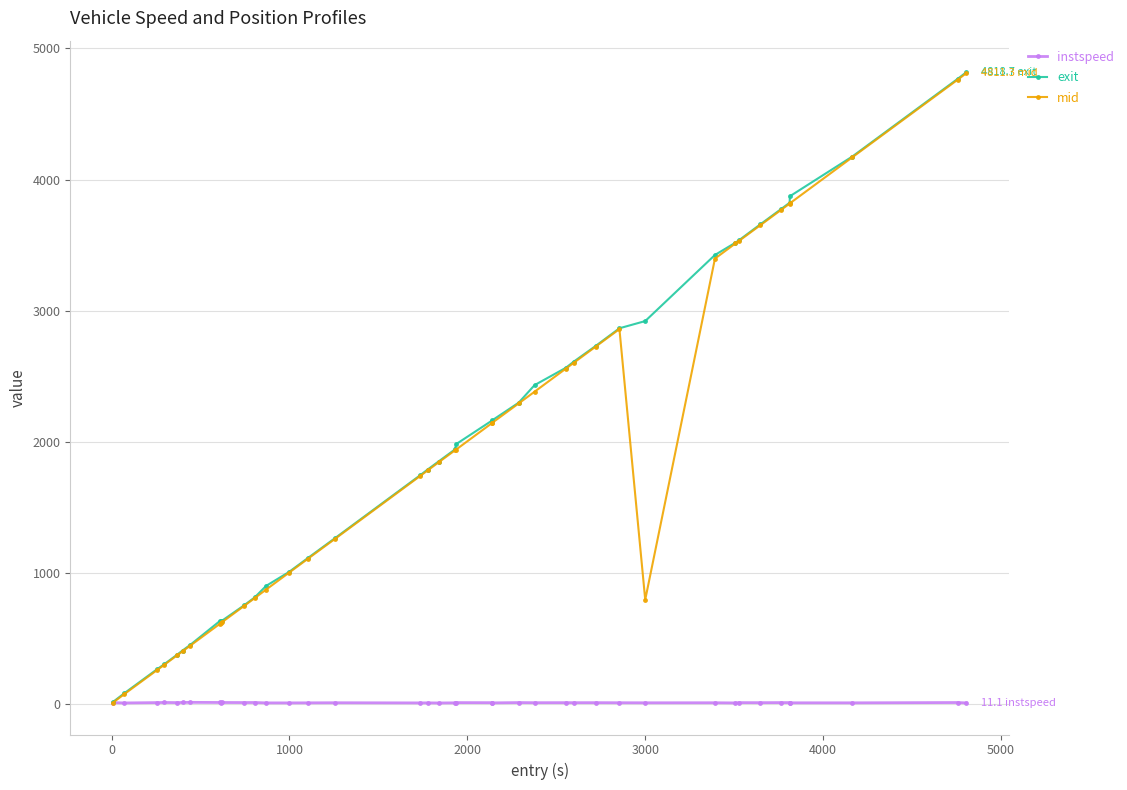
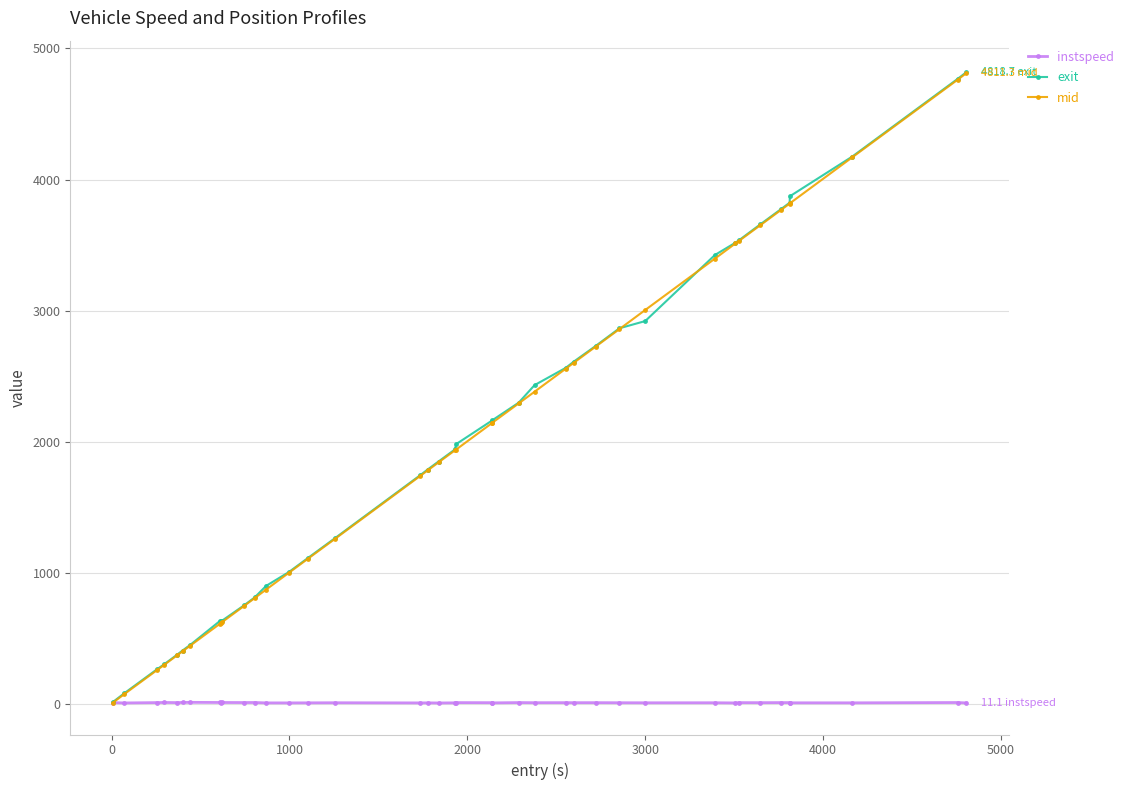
  {
    "instspeed": {
      "3000": 10
    },
    "exit": {
      "3000": 2920
    },
    "mid": {
-     "3000": 800
+     "3000": 3010
    }
  }
